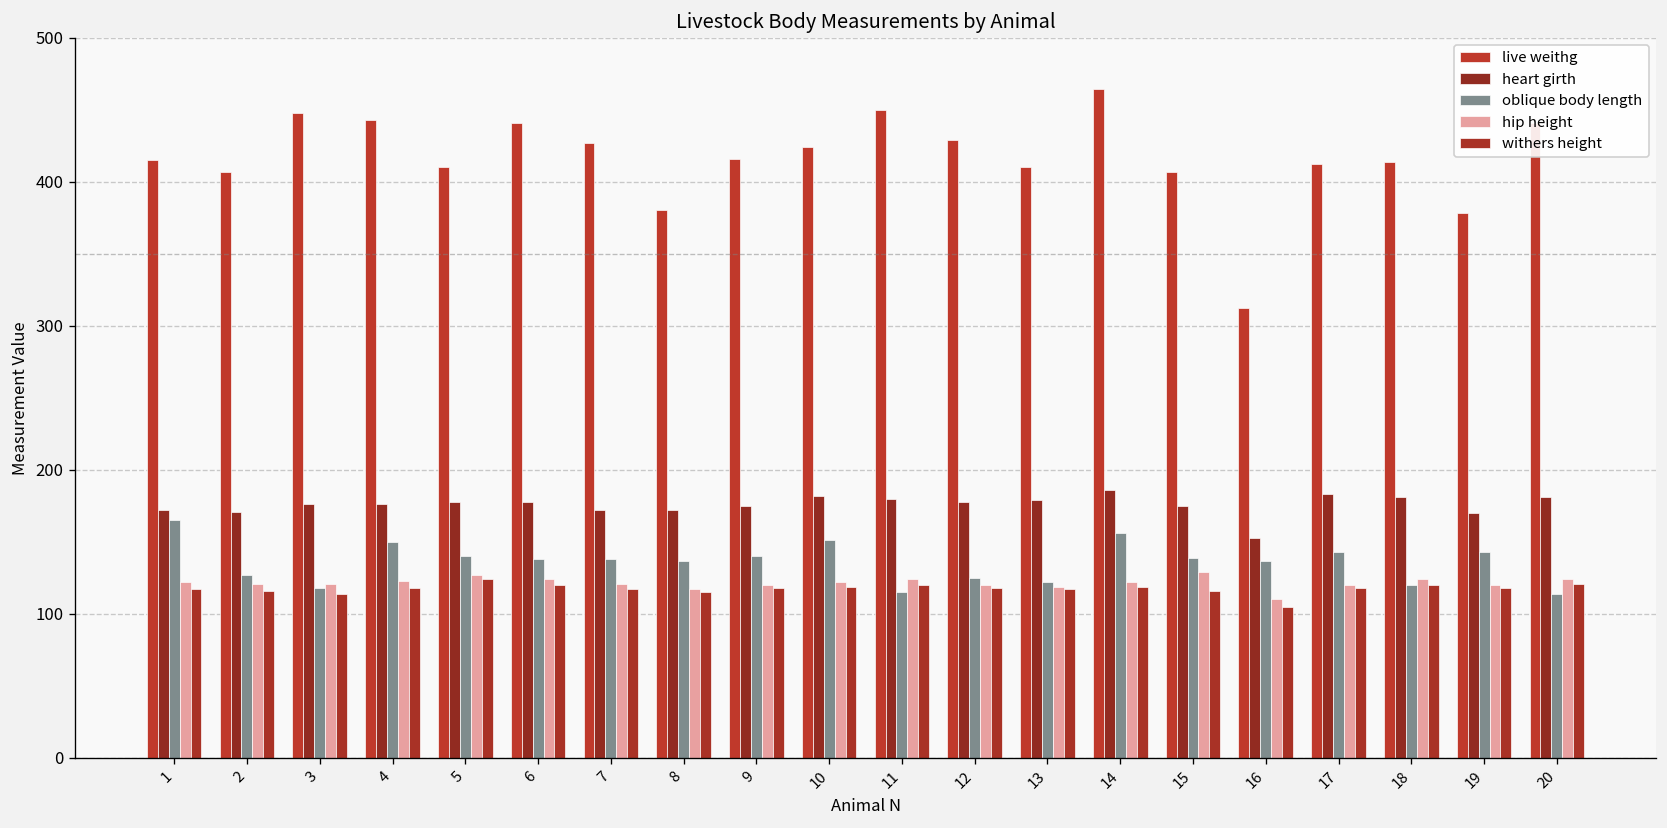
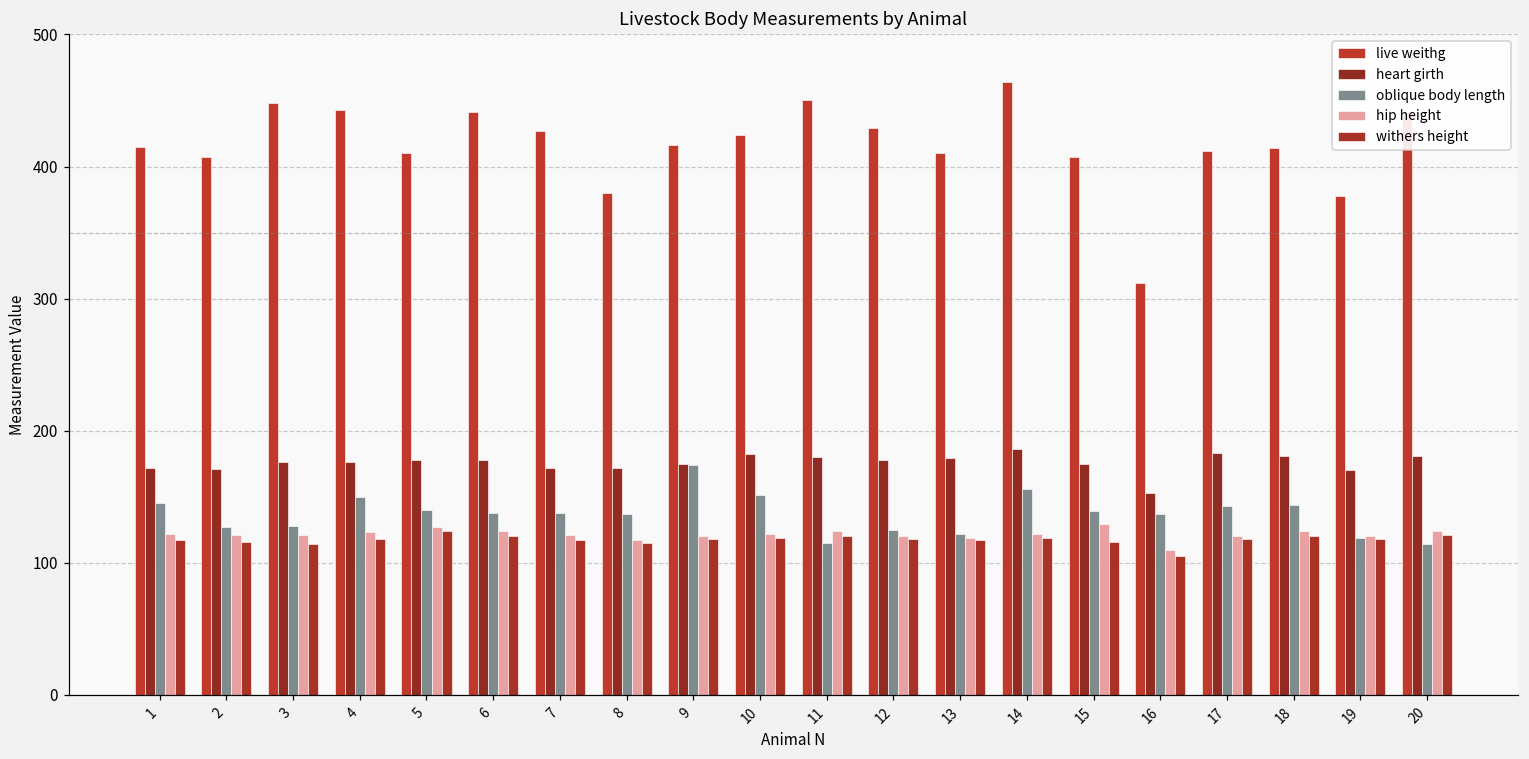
  {
    "oblique body length": {
-     "1": 165,
+     "1": 145,
      "2": 127,
-     "3": 118,
+     "3": 128,
      "4": 150,
      "5": 140,
      "6": 138,
      "7": 138,
      "8": 137,
-     "9": 140,
+     "9": 174,
      "10": 151,
      "11": 115,
      "12": 125,
      "13": 122,
      "14": 156,
      "15": 139,
      "16": 137,
      "17": 143,
-     "18": 120,
-     "19": 143,
+     "18": 144,
+     "19": 119,
      "20": 114
    },
    "hip height": {
      "1": 122,
      "2": 121,
      "3": 121,
      "4": 123,
      "5": 127,
      "6": 124,
      "7": 121,
      "8": 117,
      "9": 120,
      "10": 122,
      "11": 124,
      "12": 120,
      "13": 119,
      "14": 122,
      "15": 129,
      "16": 110,
      "17": 120,
      "18": 124,
      "19": 120,
      "20": 124
    }
  }
